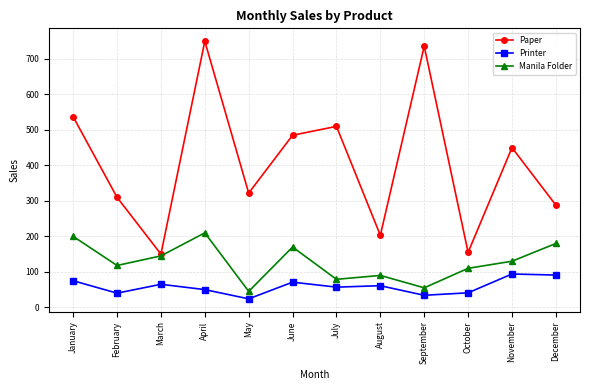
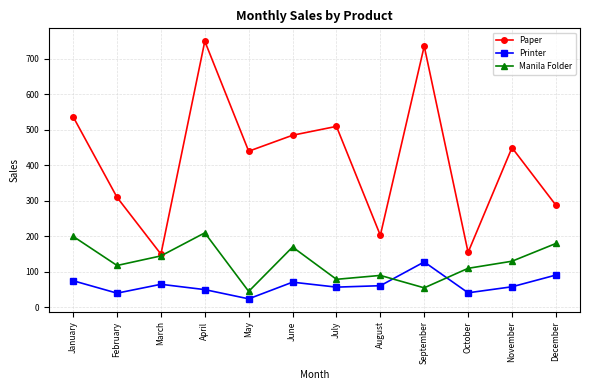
  {
    "Paper": {
      "January": 540,
      "February": 310,
      "April": 750,
-     "May": 320,
+     "May": 440,
      "June": 490,
      "July": 510,
      "August": 200,
      "September": 740,
      "October": 160,
      "November": 450,
      "December": 290
    },
    "Printer": {
      "January": 80,
      "February": 40,
      "March": 70,
      "April": 50,
      "May": 20,
      "June": 70,
      "July": 60,
      "August": 60,
-     "September": 30,
+     "September": 130,
      "October": 40,
-     "November": 90,
+     "November": 60,
      "December": 90
    },
    "Manila Folder": {
      "January": 200,
      "February": 120,
      "April": 210,
      "May": 50,
      "June": 170,
      "July": 80,
      "August": 90,
      "September": 60,
      "October": 110,
      "November": 130,
      "December": 180
    }
  }
